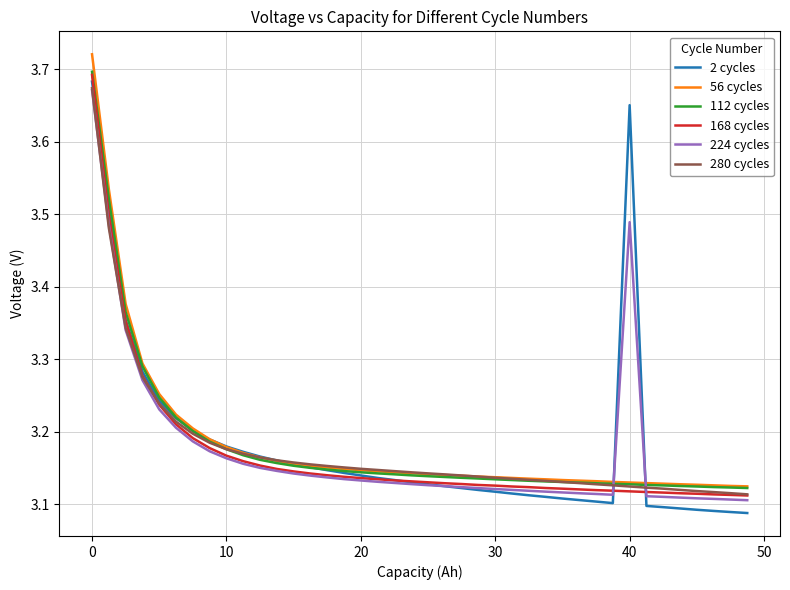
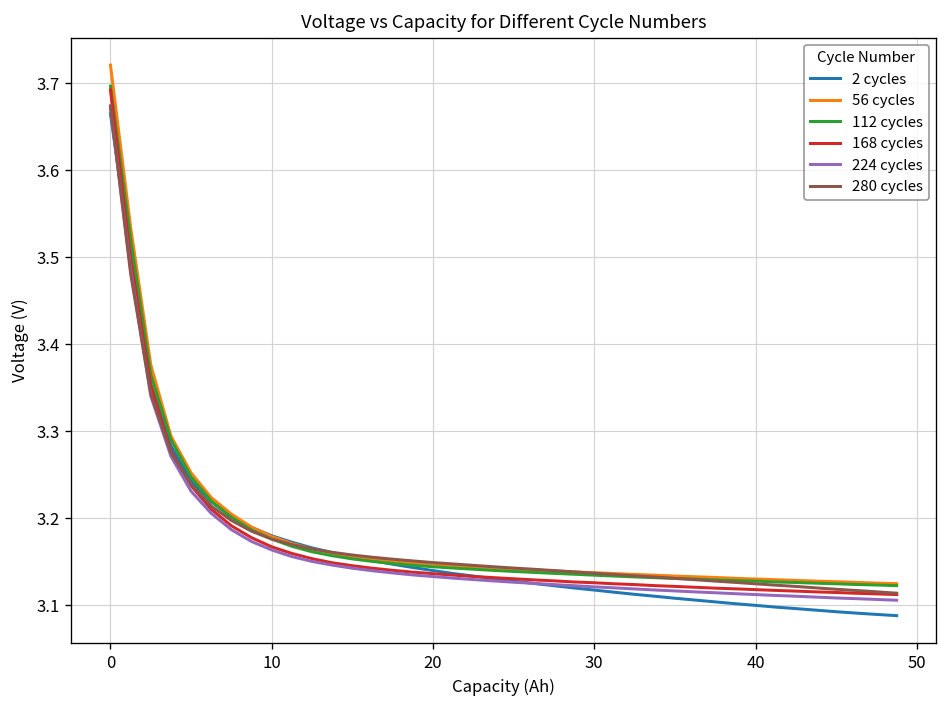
  {
    "2 cycles": {
-     "0": 3.68,
+     "0": 3.66,
      "20": 3.14,
      "30": 3.12,
-     "40": 3.65
+     "40": 3.10
    },
    "56 cycles": {
      "0": 3.72
    },
    "112 cycles": {
      "0": 3.70
    },
    "168 cycles": {
      "0": 3.69,
      "10": 3.17,
      "30": 3.13,
      "40": 3.12
    },
    "224 cycles": {
      "10": 3.16,
      "30": 3.12,
-     "40": 3.49
+     "40": 3.11
    }
  }
